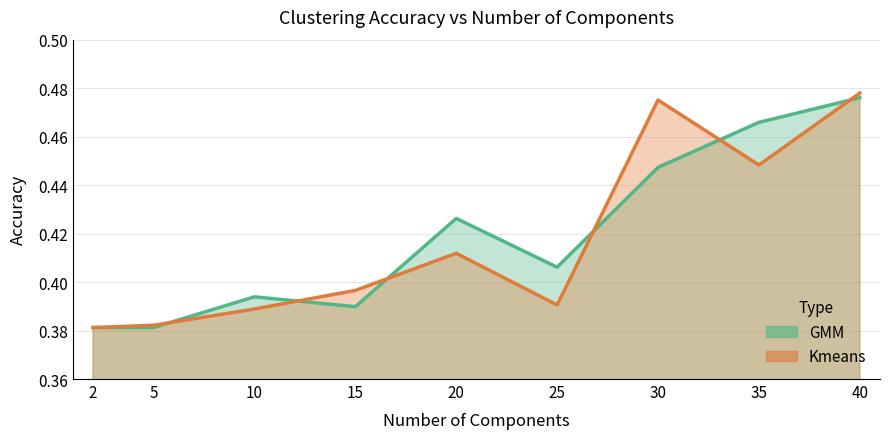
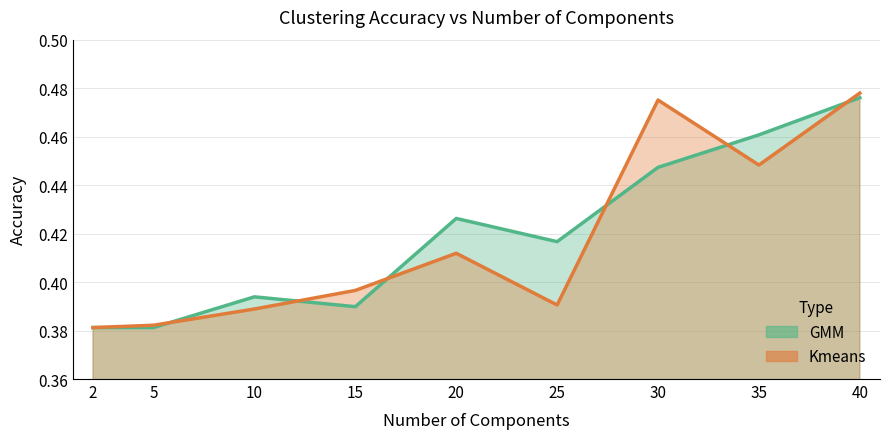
  {
    "GMM": {
      "10": 0.394,
      "15": 0.390,
      "20": 0.426,
-     "25": 0.406,
+     "25": 0.417,
      "30": 0.447,
-     "35": 0.466,
+     "35": 0.461,
      "40": 0.476
    },
    "Kmeans": {
      "10": 0.389,
      "15": 0.397,
      "20": 0.412,
      "25": 0.391,
      "30": 0.475,
      "35": 0.448,
      "40": 0.478
    }
  }
